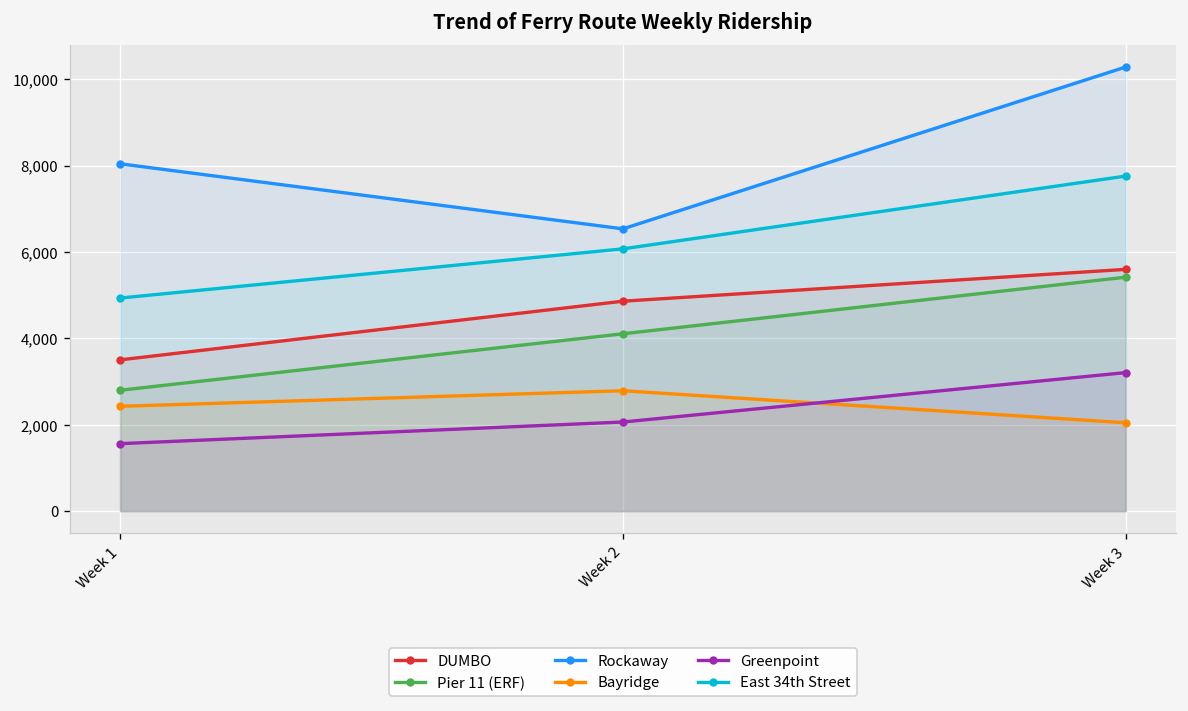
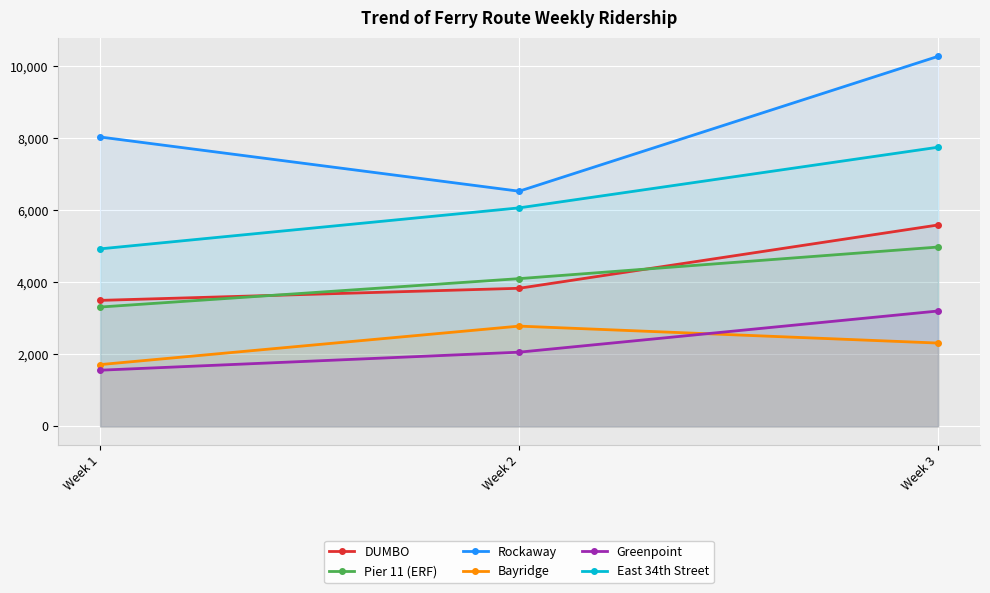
  {
    "DUMBO": {
      "Week 1": "3,500",
-     "Week 2": "4,900",
+     "Week 2": "3,800",
      "Week 3": "5,600"
    },
    "Pier 11 (ERF)": {
-     "Week 1": "2,800",
+     "Week 1": "3,300",
      "Week 2": "4,100",
-     "Week 3": "5,400"
+     "Week 3": "5,000"
    },
    "Rockaway": {
      "Week 1": "8,000",
      "Week 2": "6,500",
      "Week 3": "10,300"
    },
    "Bayridge": {
-     "Week 1": "2,400",
+     "Week 1": "1,700",
      "Week 2": "2,800",
-     "Week 3": "2,000"
+     "Week 3": "2,300"
    },
    "Greenpoint": {
      "Week 1": "1,600",
      "Week 2": "2,100",
      "Week 3": "3,200"
    },
    "East 34th Street": {
      "Week 1": "4,900",
      "Week 2": "6,100",
      "Week 3": "7,800"
    }
  }
